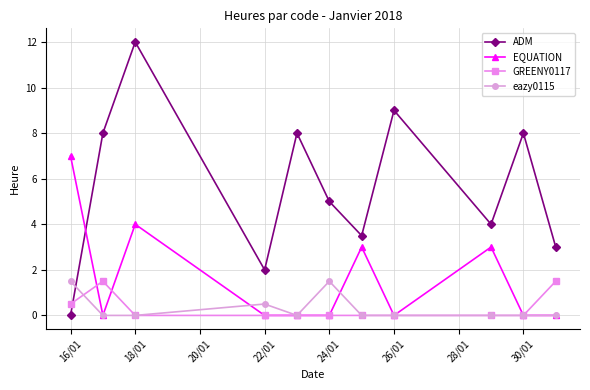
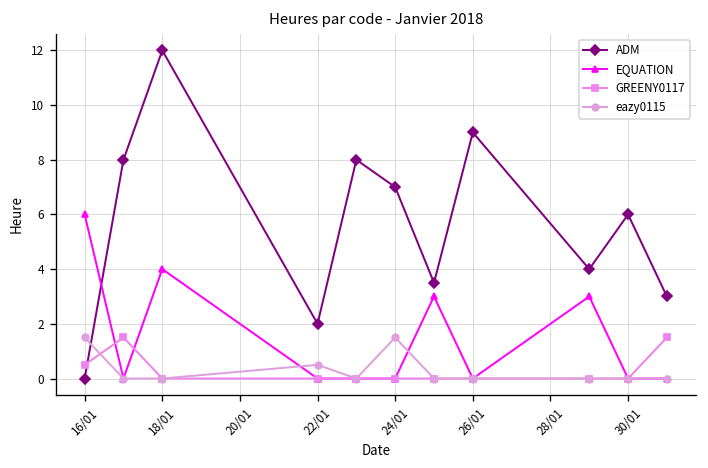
  {
    "ADM": {
      "16/01": 0,
      "18/01": 12,
      "22/01": 2,
-     "24/01": 5,
+     "24/01": 7,
      "26/01": 9,
-     "30/01": 8
+     "30/01": 6
    },
    "EQUATION": {
-     "16/01": 7,
+     "16/01": 6,
      "18/01": 4
    }
  }
